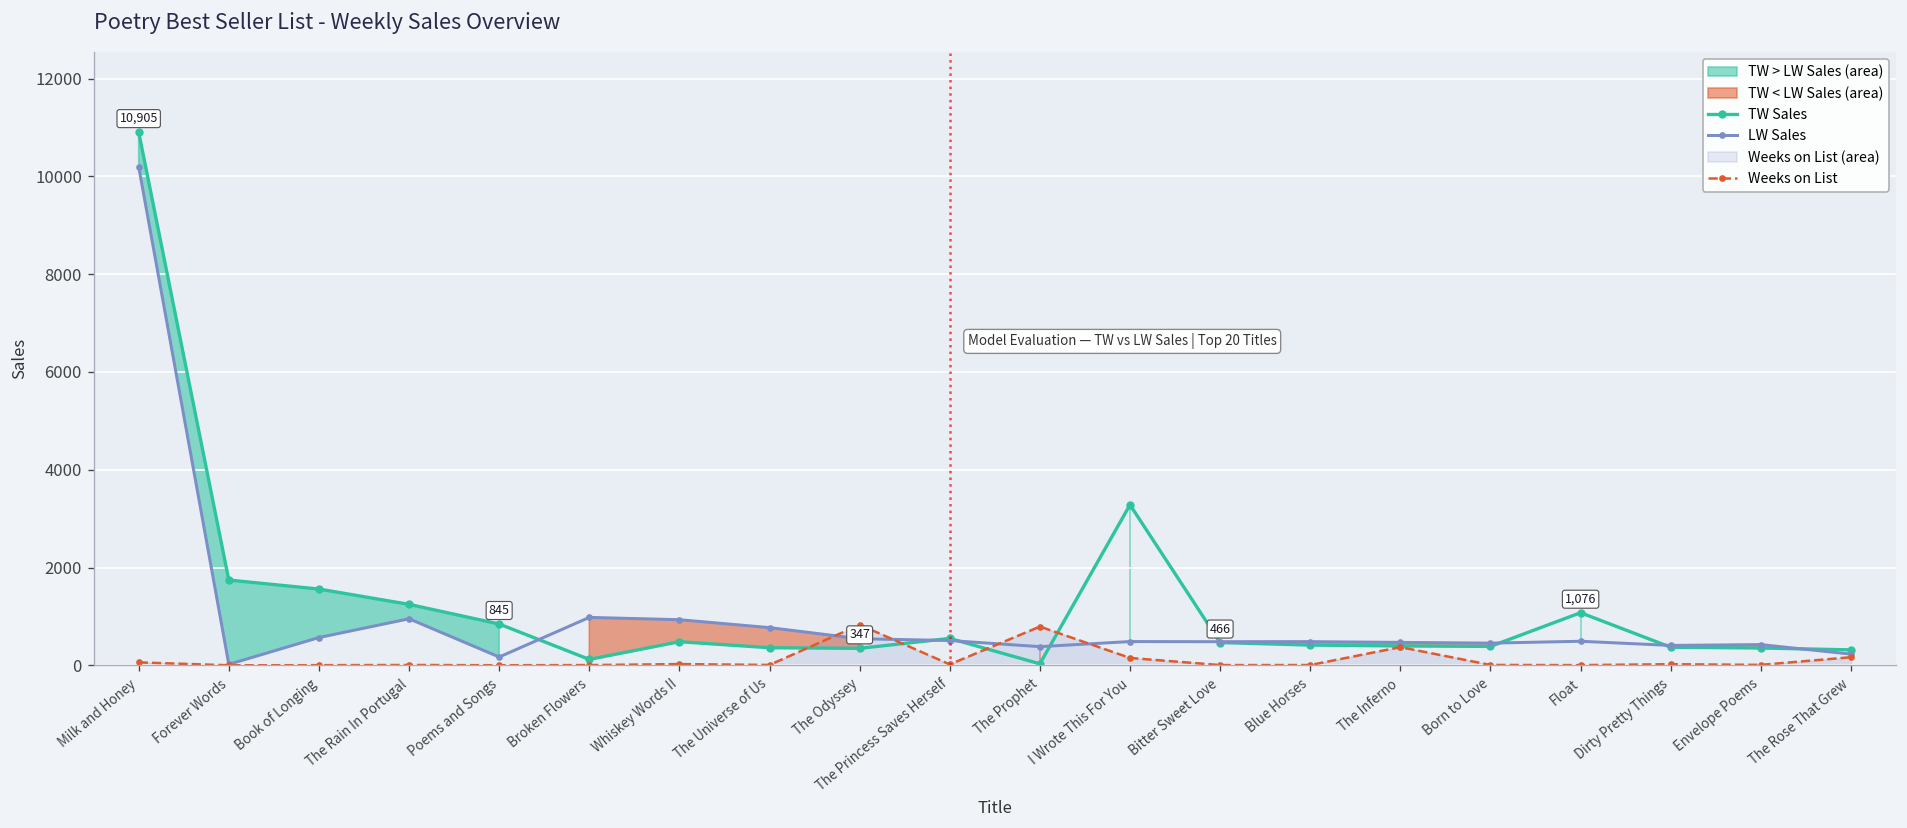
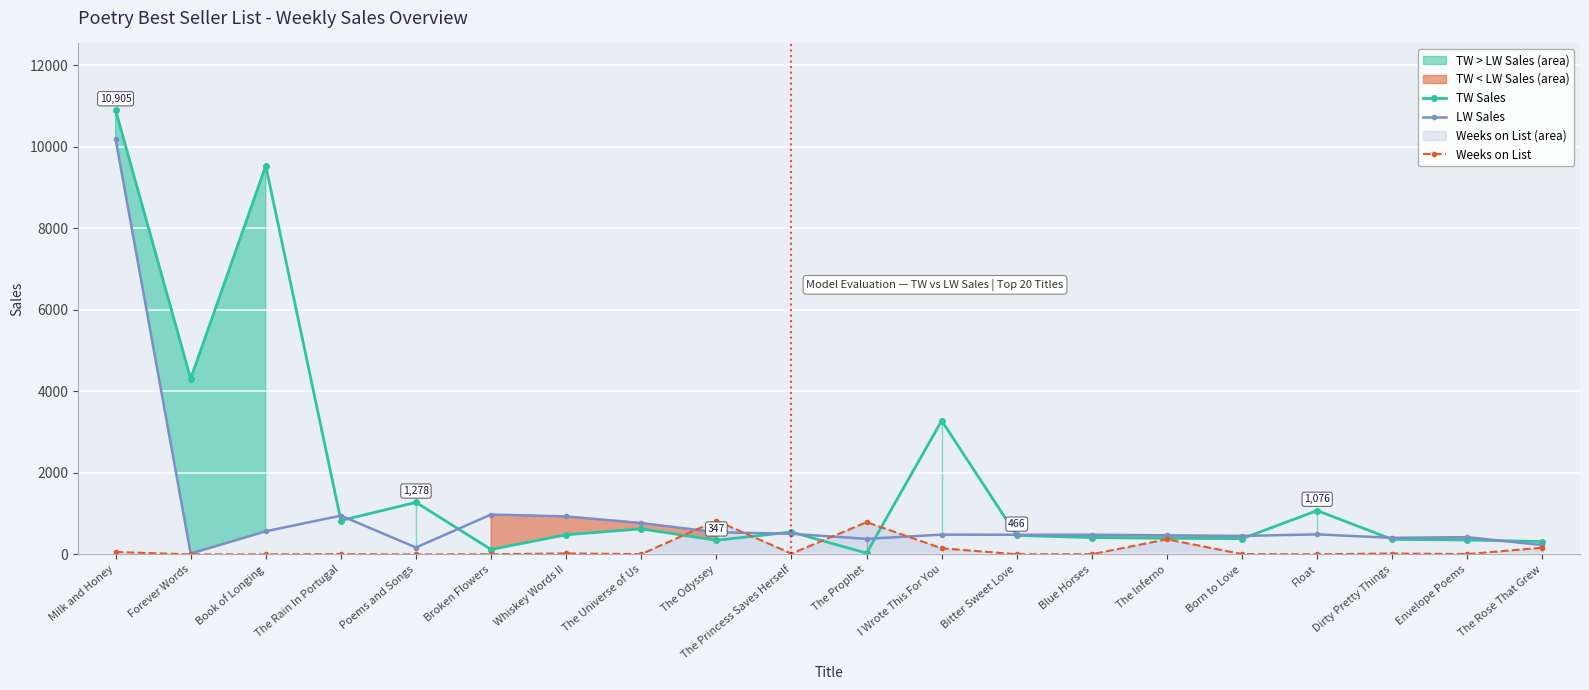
  {
    "TW Sales": {
-     "Forever Words": "1700",
-     "Book of Longing": "1600",
-     "The Rain In Portugal": "1200",
-     "Poems and Songs": "845",
-     "The Universe of Us": "400"
+     "Forever Words": "4300",
+     "Book of Longing": "9500",
+     "The Rain In Portugal": "800",
+     "Poems and Songs": "1,278",
+     "The Universe of Us": "600"
    }
  }
